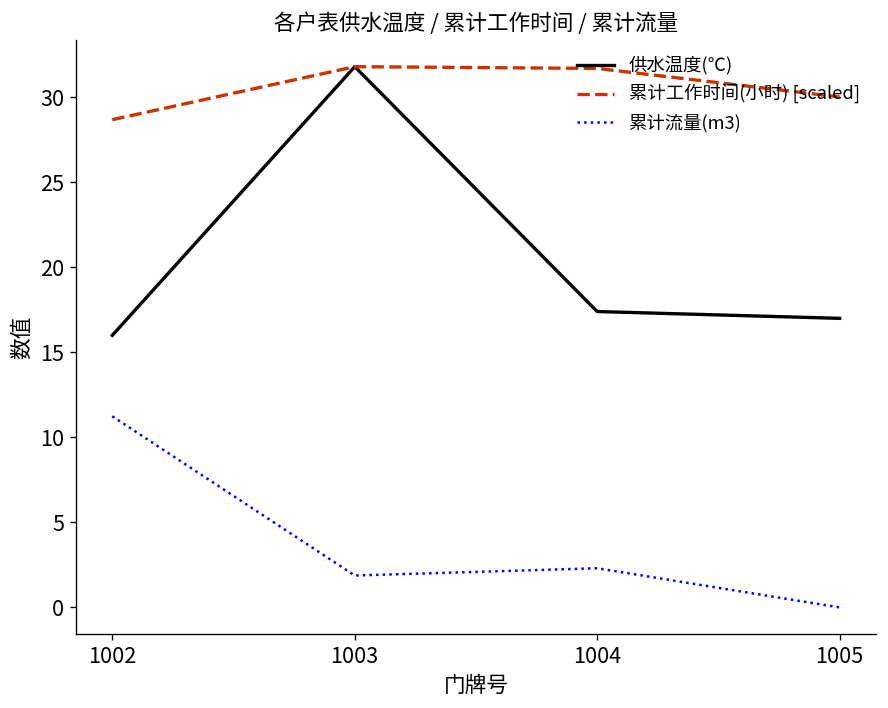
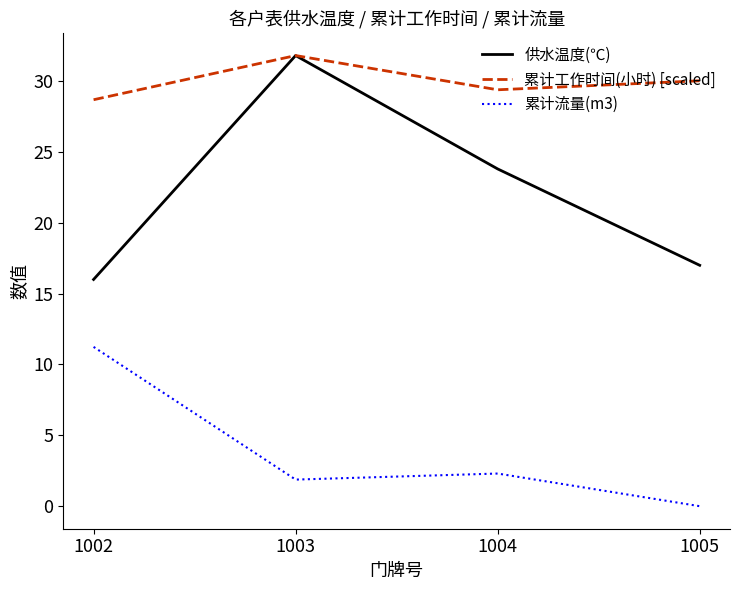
  {
    "供水温度(℃)": {
      "1002": 16.0,
-     "1004": 17.4,
+     "1004": 23.8,
      "1005": 17.0
    },
    "累计工作时间(小时) [scaled]": {
      "1002": 28.7,
-     "1004": 31.7,
+     "1004": 29.4,
      "1005": 30.0
    },
    "累计流量(m3)": {
      "1002": 11.2,
      "1003": 1.9,
      "1004": 2.3,
      "1005": 0.0
    }
  }
